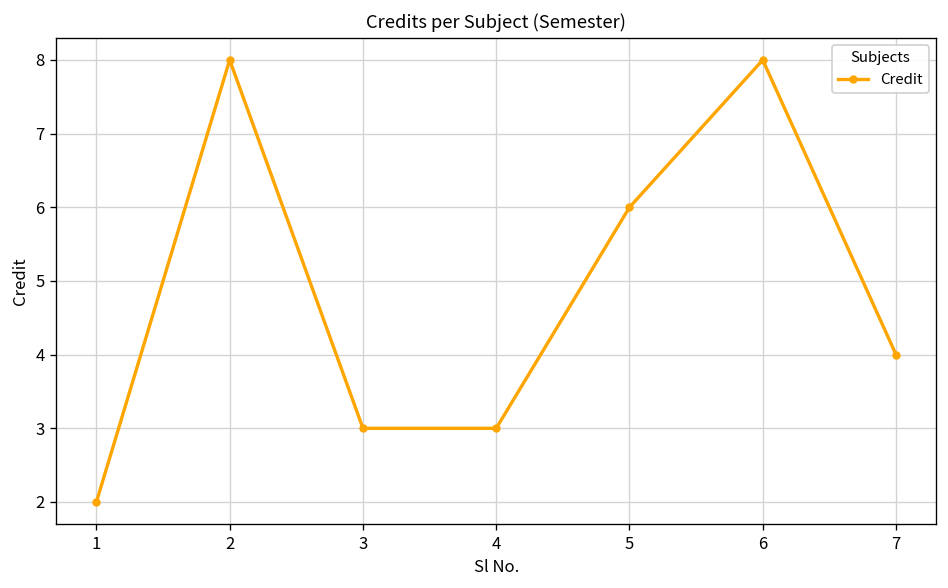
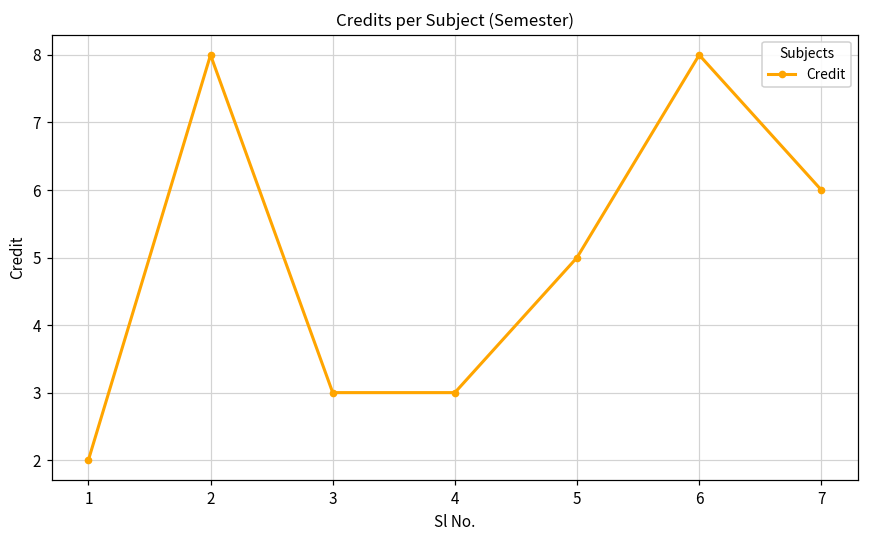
  {
    "1": 2,
    "2": 8,
    "3": 3,
    "4": 3,
-   "5": 6,
+   "5": 5,
    "6": 8,
-   "7": 4
+   "7": 6
  }
